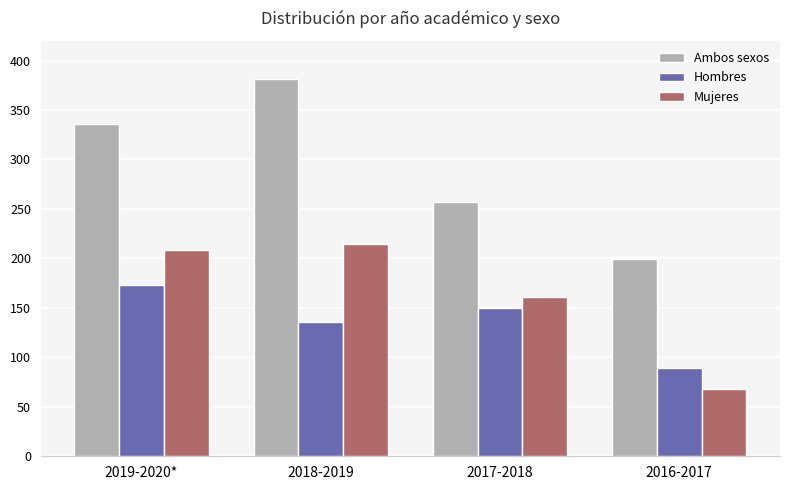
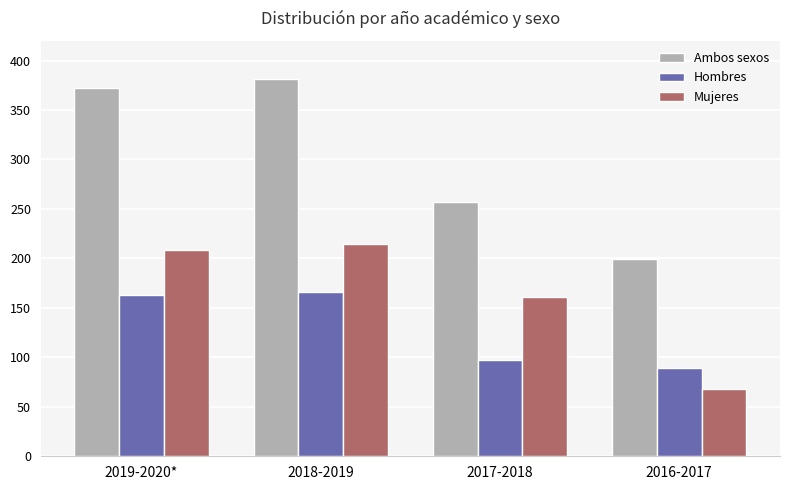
  {
    "Ambos sexos": {
-     "2019-2020*": 340,
+     "2019-2020*": 370,
      "2018-2019": 380,
      "2017-2018": 260,
      "2016-2017": 200
    },
    "Hombres": {
-     "2019-2020*": 170,
-     "2018-2019": 140,
-     "2017-2018": 150,
+     "2019-2020*": 160,
+     "2018-2019": 170,
+     "2017-2018": 100,
      "2016-2017": 90
    },
    "Mujeres": {
      "2019-2020*": 210,
      "2018-2019": 220,
      "2017-2018": 160,
      "2016-2017": 70
    }
  }
